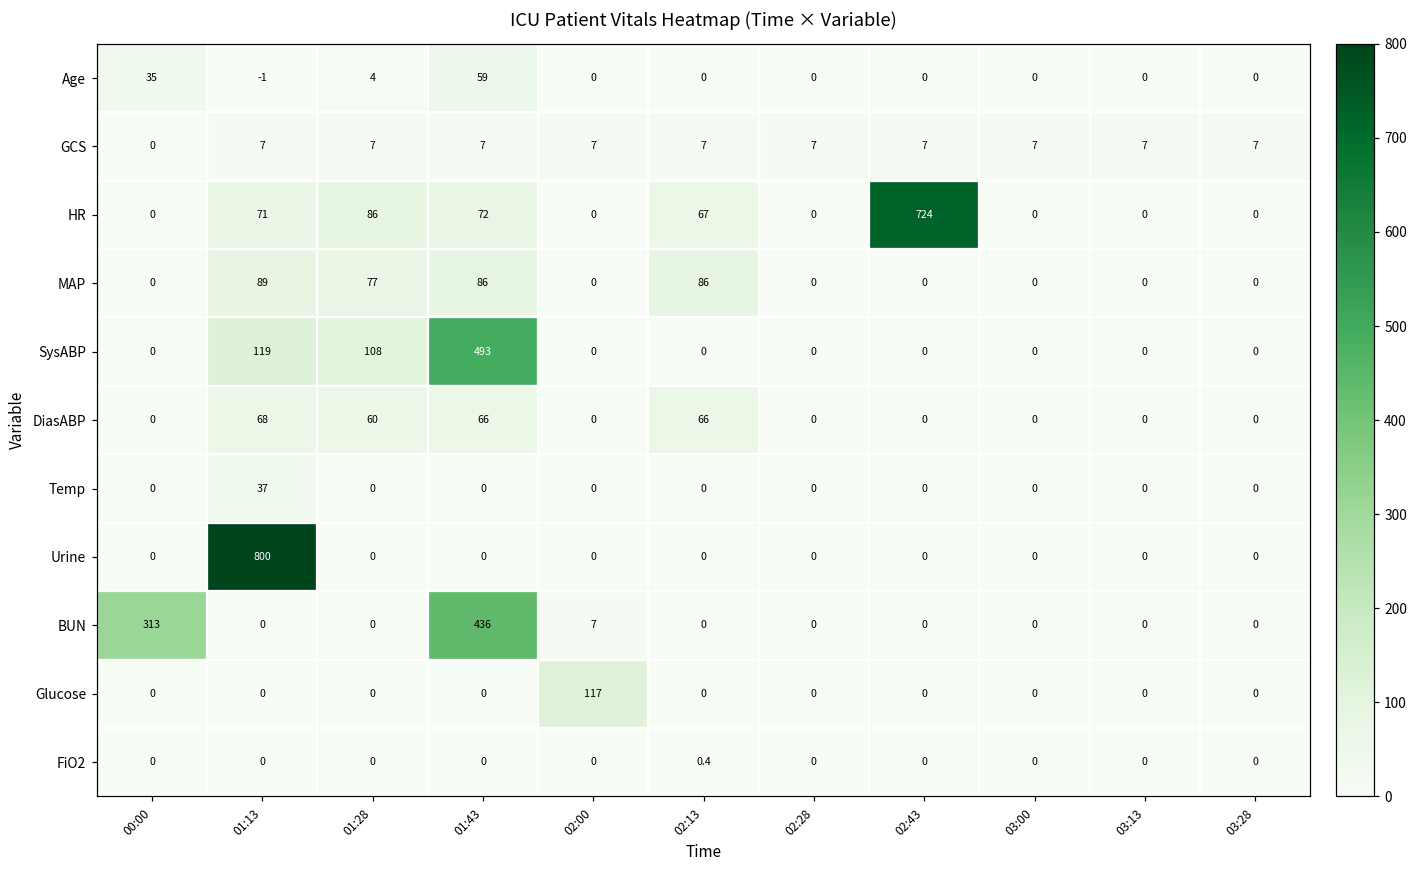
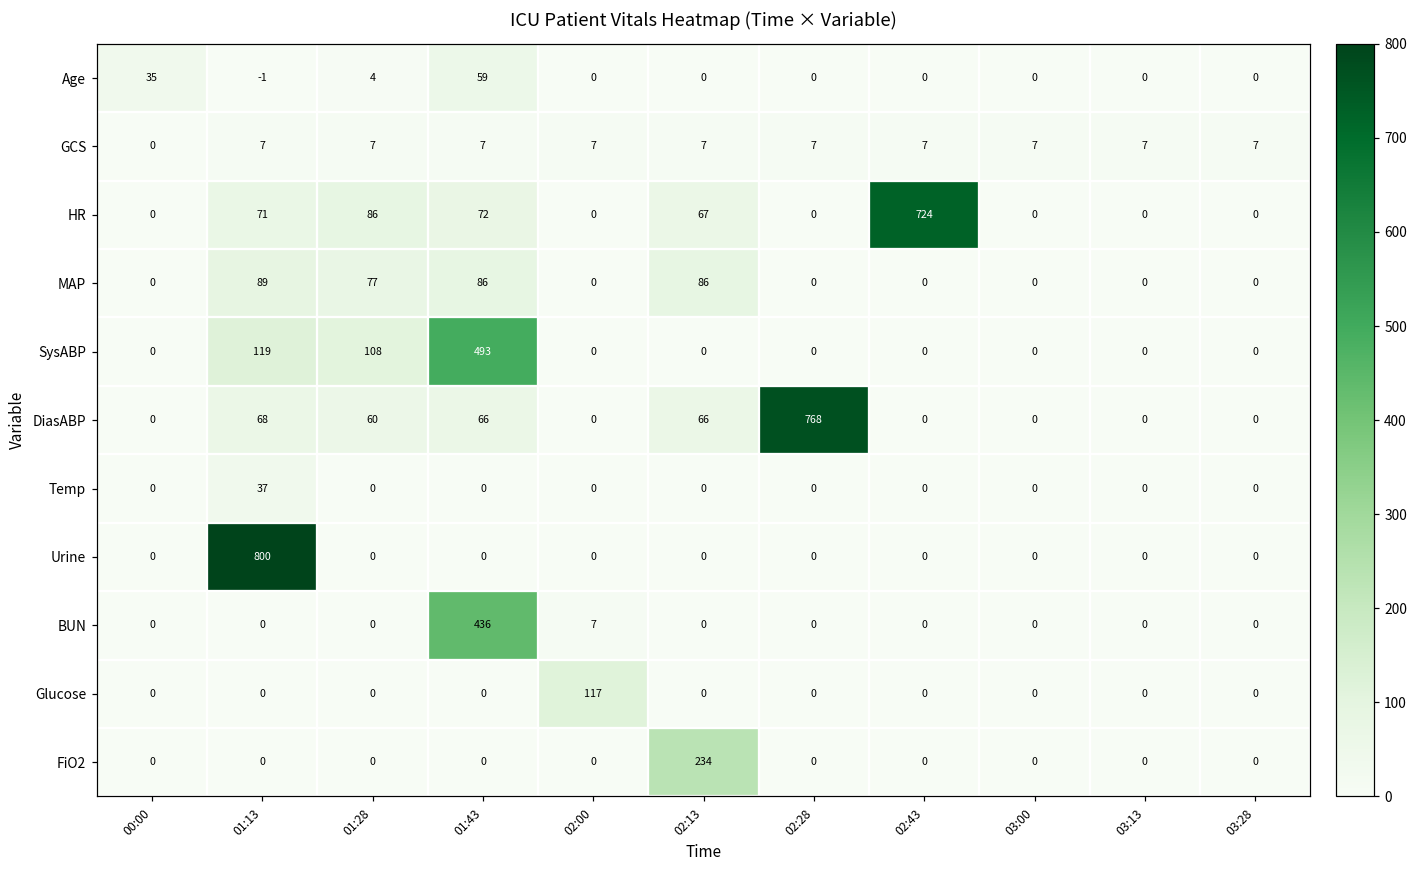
  {
    "Age": {
      "00:00": 35,
      "01:13": -1,
      "01:28": 4,
      "01:43": 59,
      "02:00": 0,
      "02:13": 0,
      "02:28": 0,
      "02:43": 0,
      "03:00": 0,
      "03:13": 0,
      "03:28": 0
    },
    "GCS": {
      "00:00": 0,
      "01:13": 7,
      "01:28": 7,
      "01:43": 7,
      "02:00": 7,
      "02:13": 7,
      "02:28": 7,
      "02:43": 7,
      "03:00": 7,
      "03:13": 7,
      "03:28": 7
    },
    "HR": {
      "00:00": 0,
      "01:13": 71,
      "01:28": 86,
      "01:43": 72,
      "02:00": 0,
      "02:13": 67,
      "02:28": 0,
      "02:43": 724,
      "03:00": 0,
      "03:13": 0,
      "03:28": 0
    },
    "MAP": {
      "00:00": 0,
      "01:13": 89,
      "01:28": 77,
      "01:43": 86,
      "02:00": 0,
      "02:13": 86,
      "02:28": 0,
      "02:43": 0,
      "03:00": 0,
      "03:13": 0,
      "03:28": 0
    },
    "SysABP": {
      "00:00": 0,
      "01:13": 119,
      "01:28": 108,
      "01:43": 493,
      "02:00": 0,
      "02:13": 0,
      "02:28": 0,
      "02:43": 0,
      "03:00": 0,
      "03:13": 0,
      "03:28": 0
    },
    "DiasABP": {
      "00:00": 0,
      "01:13": 68,
      "01:28": 60,
      "01:43": 66,
      "02:00": 0,
      "02:13": 66,
-     "02:28": 0,
+     "02:28": 768,
      "02:43": 0,
      "03:00": 0,
      "03:13": 0,
      "03:28": 0
    },
    "Temp": {
      "00:00": 0,
      "01:13": 37,
      "01:28": 0,
      "01:43": 0,
      "02:00": 0,
      "02:13": 0,
      "02:28": 0,
      "02:43": 0,
      "03:00": 0,
      "03:13": 0,
      "03:28": 0
    },
    "Urine": {
      "00:00": 0,
      "01:13": 800,
      "01:28": 0,
      "01:43": 0,
      "02:00": 0,
      "02:13": 0,
      "02:28": 0,
      "02:43": 0,
      "03:00": 0,
      "03:13": 0,
      "03:28": 0
    },
    "BUN": {
-     "00:00": 313,
+     "00:00": 0,
      "01:13": 0,
      "01:28": 0,
      "01:43": 436,
      "02:00": 7,
      "02:13": 0,
      "02:28": 0,
      "02:43": 0,
      "03:00": 0,
      "03:13": 0,
      "03:28": 0
    },
    "Glucose": {
      "00:00": 0,
      "01:13": 0,
      "01:28": 0,
      "01:43": 0,
      "02:00": 117,
      "02:13": 0,
      "02:28": 0,
      "02:43": 0,
      "03:00": 0,
      "03:13": 0,
      "03:28": 0
    },
    "FiO2": {
      "00:00": 0,
      "01:13": 0,
      "01:28": 0,
      "01:43": 0,
      "02:00": 0,
-     "02:13": 0.4,
+     "02:13": 234,
      "02:28": 0,
      "02:43": 0,
      "03:00": 0,
      "03:13": 0,
      "03:28": 0
    }
  }
